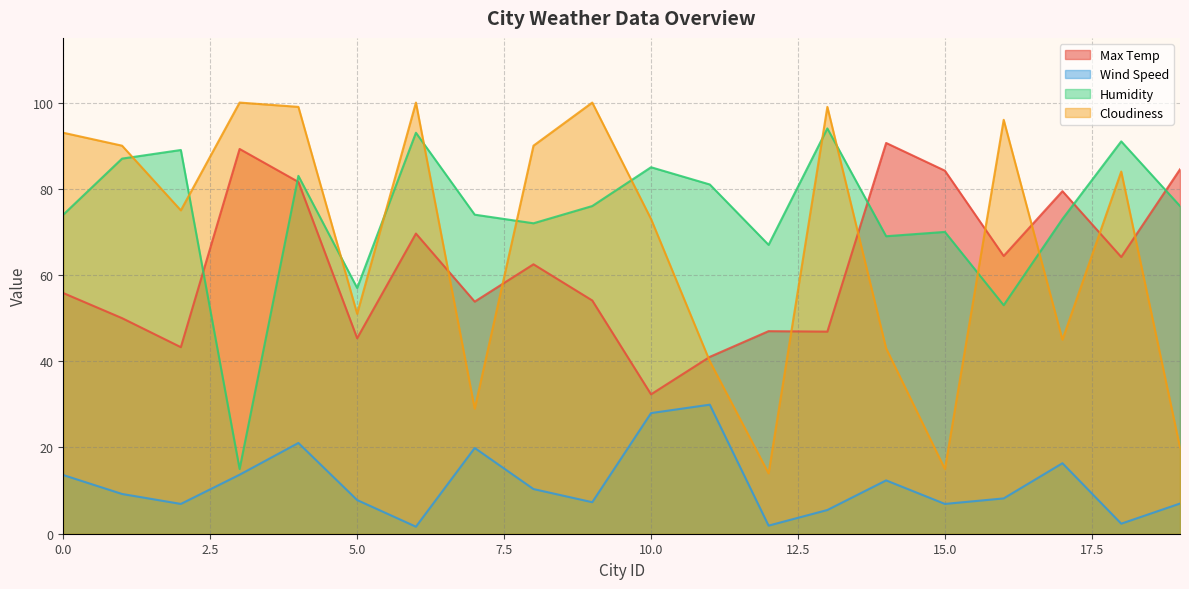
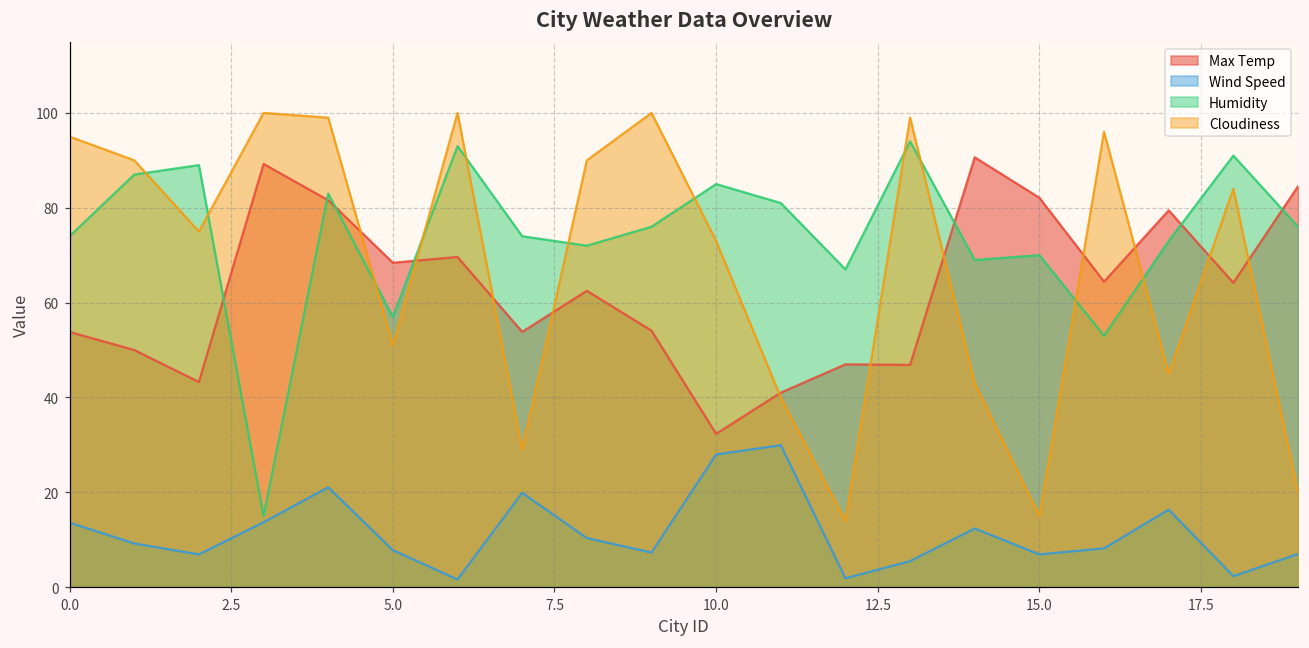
  {
    "Max Temp": {
-     "0.0": 56,
-     "5.0": 45,
+     "0.0": 54,
+     "5.0": 68,
      "10.0": 32,
-     "15.0": 84
+     "15.0": 82
    },
    "Wind Speed": {
      "0.0": 14,
      "5.0": 8,
      "10.0": 28,
      "15.0": 7
    },
    "Humidity": {
      "0.0": 74,
      "5.0": 57,
      "10.0": 85,
      "15.0": 70
    },
    "Cloudiness": {
-     "0.0": 93,
+     "0.0": 95,
      "5.0": 51,
      "10.0": 73,
      "15.0": 15
    }
  }
